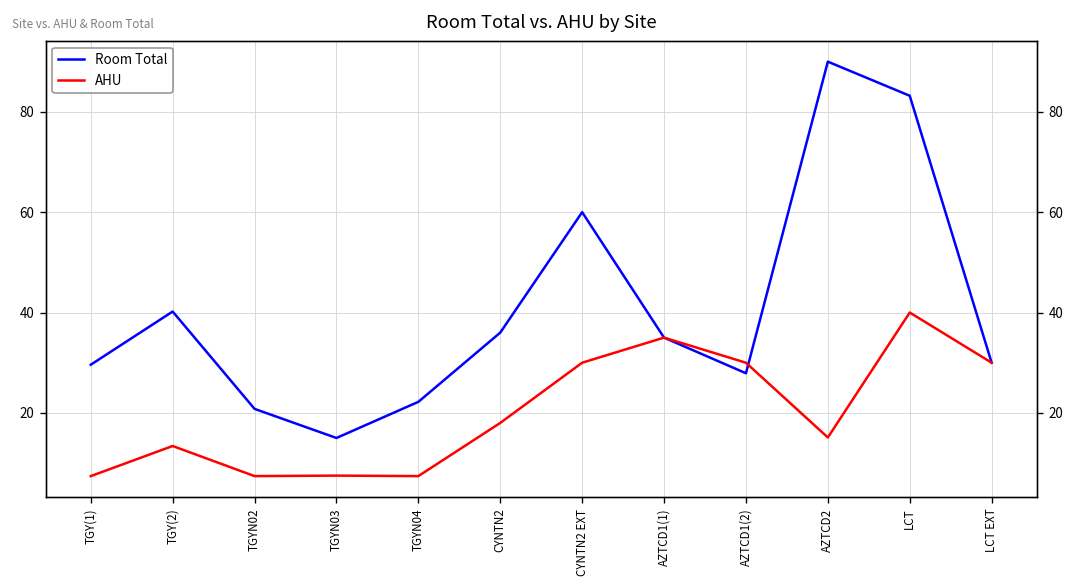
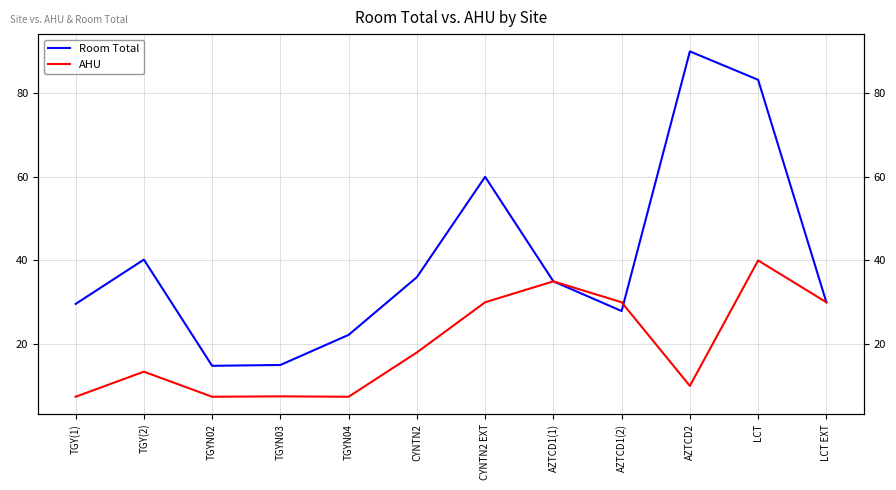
  {
    "Room Total": {
      "TGY(1)": 30,
      "TGY(2)": 40,
-     "TGYN02": 21,
+     "TGYN02": 15,
      "TGYN03": 15,
      "TGYN04": 22,
      "CYNTN2": 36,
      "CYNTN2 EXT": 60,
      "AZTCD1(2)": 28,
      "AZTCD2": 90,
      "LCT": 83
    },
    "AHU": {
      "TGY(1)": 7,
      "TGY(2)": 13,
      "TGYN02": 7,
      "TGYN03": 8,
      "TGYN04": 7,
      "CYNTN2": 18,
      "CYNTN2 EXT": 30,
      "AZTCD1(2)": 30,
-     "AZTCD2": 15,
+     "AZTCD2": 10,
      "LCT": 40
    }
  }
